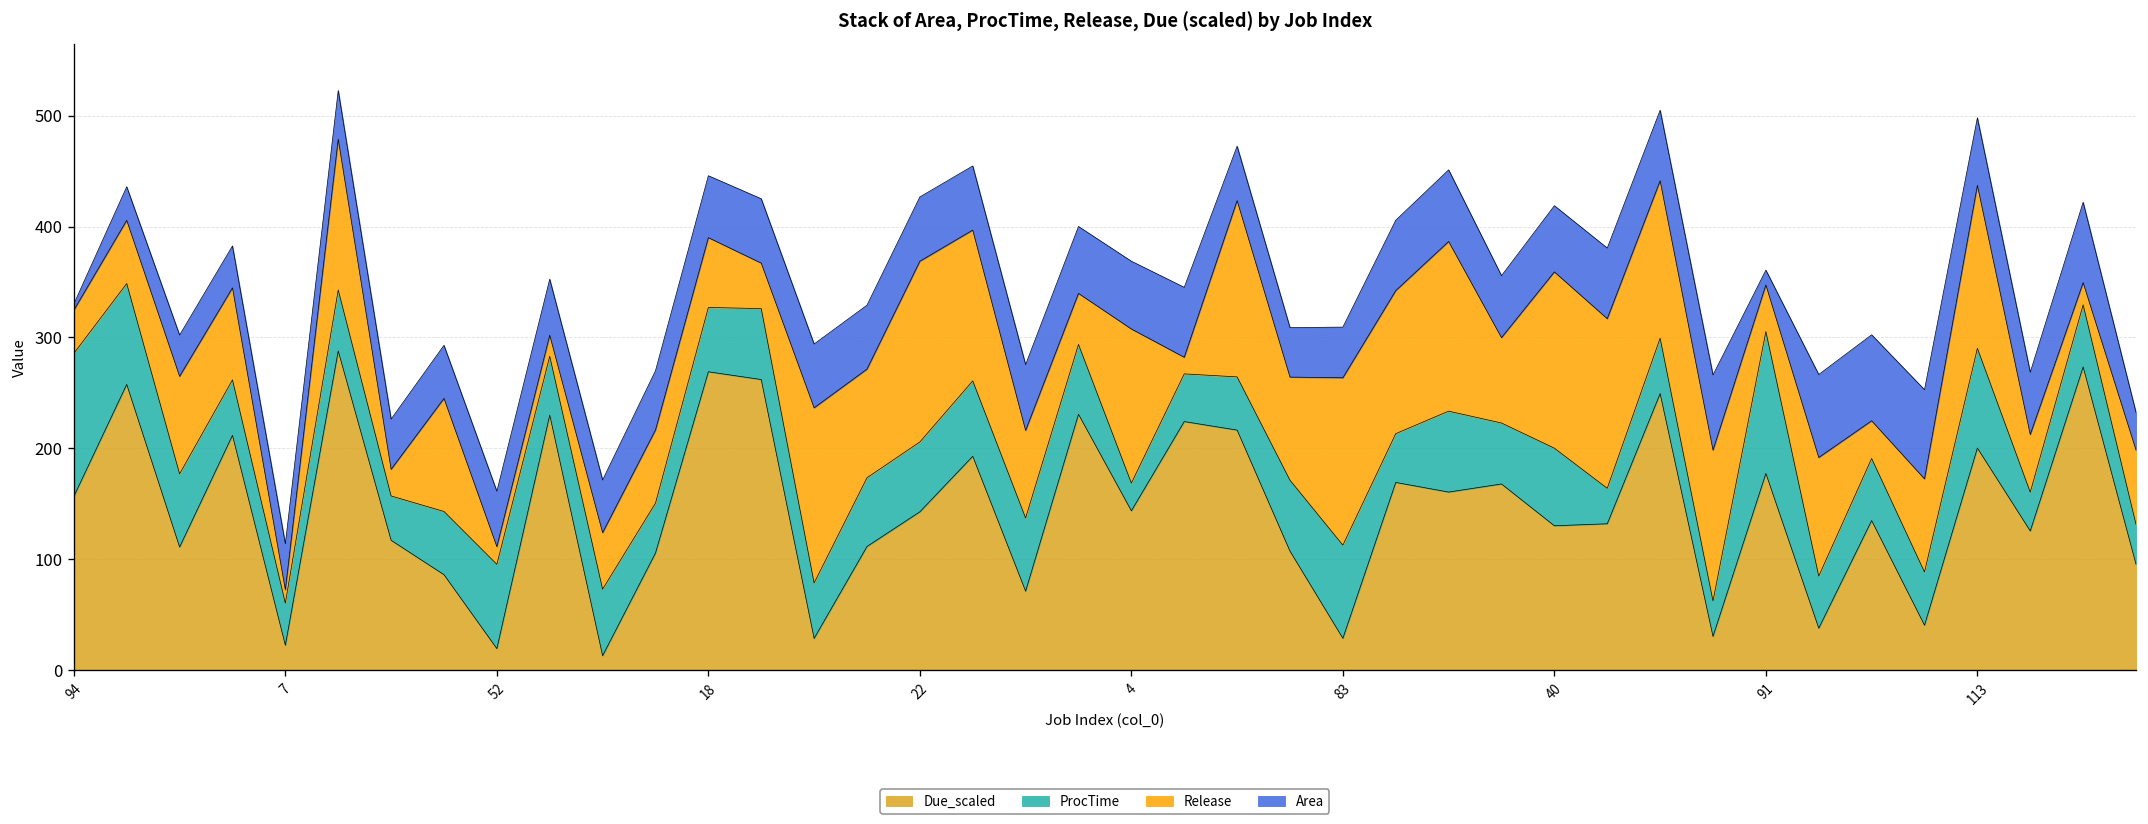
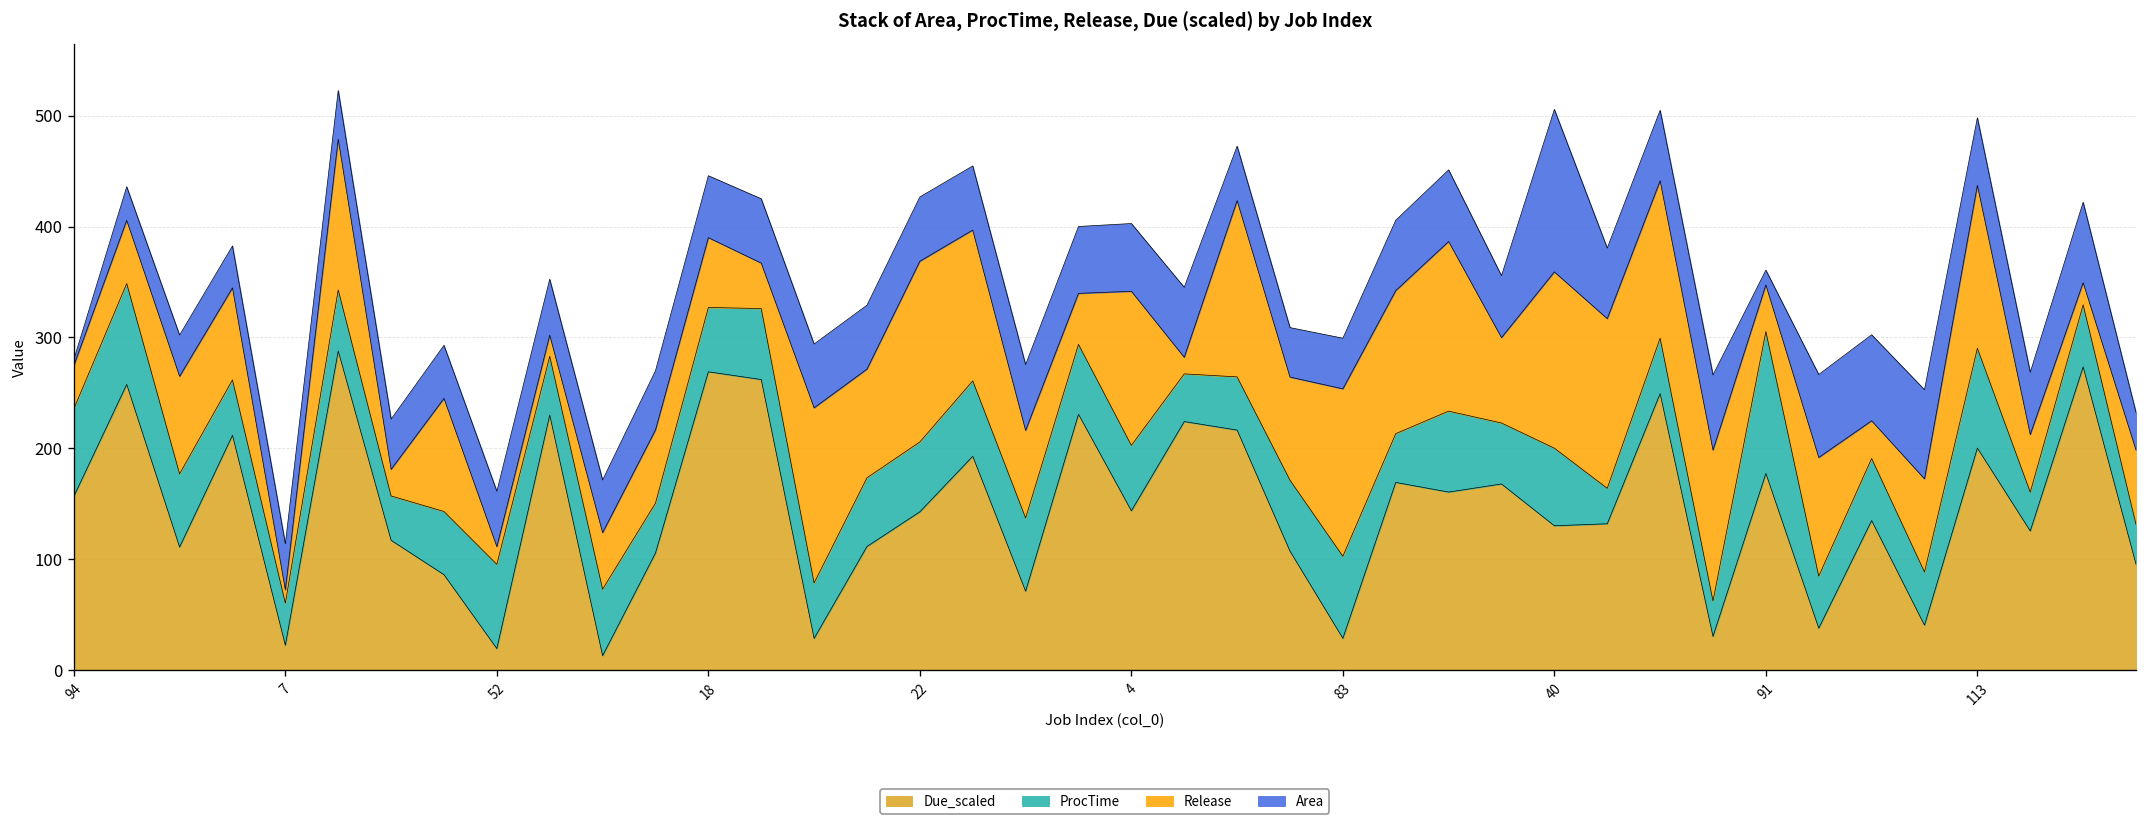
  {
    "ProcTime": {
-     "94": 130,
+     "94": 80,
      "52": 80,
-     "4": 30,
-     "83": 80,
+     "4": 60,
+     "83": 70,
      "40": 70,
      "91": 130,
      "113": 90
    },
    "Area": {
      "94": 10,
      "52": 50,
      "4": 60,
      "83": 50,
-     "40": 60,
+     "40": 150,
      "91": 10,
      "113": 60
    }
  }
